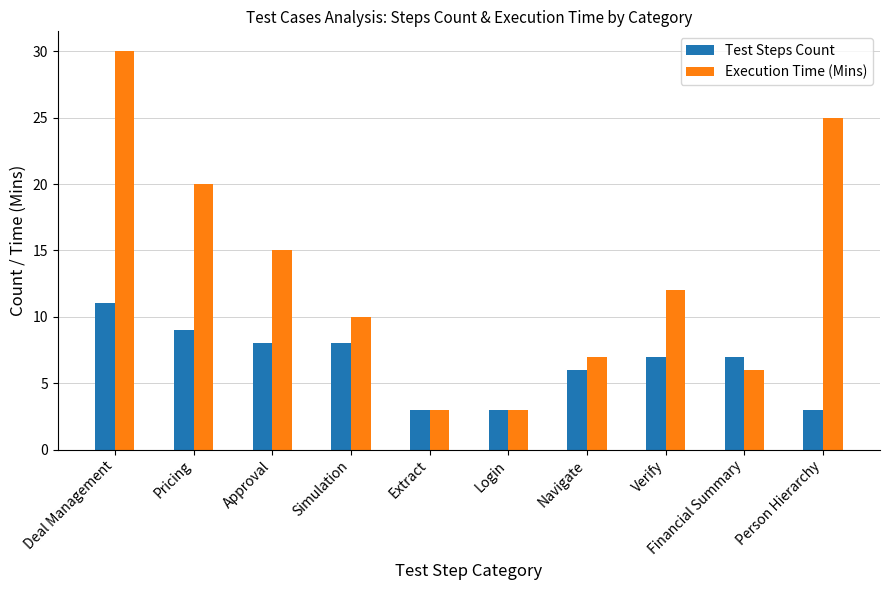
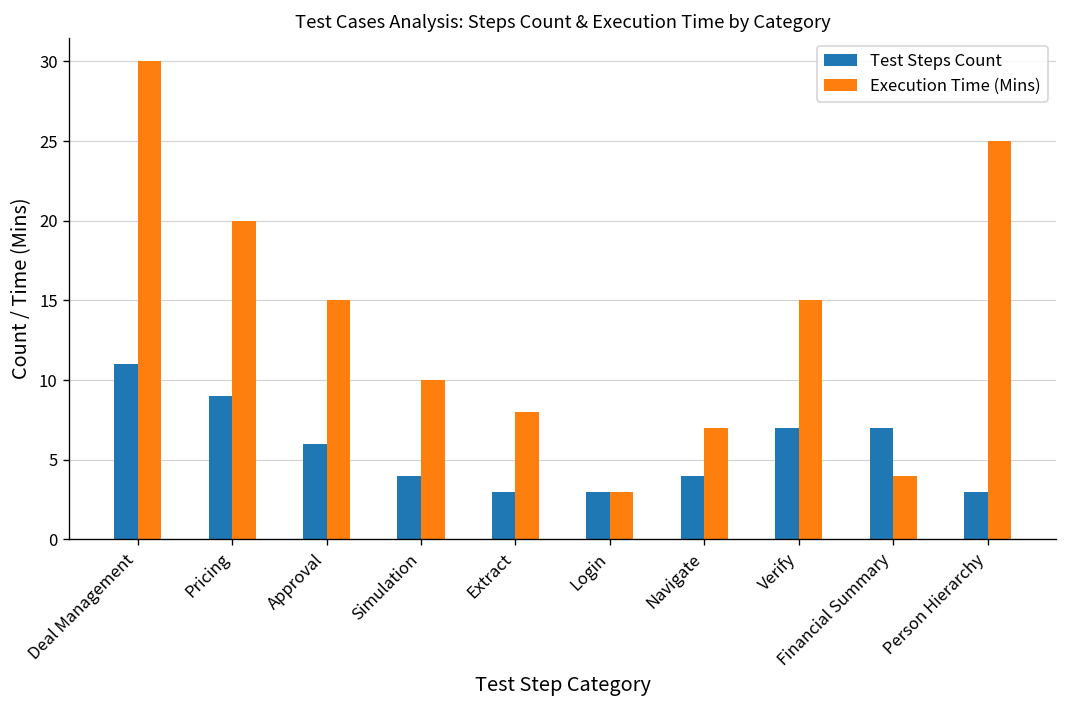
  {
    "Test Steps Count": {
      "Deal Management": 11,
      "Pricing": 9,
-     "Approval": 8,
-     "Simulation": 8,
+     "Approval": 6,
+     "Simulation": 4,
      "Extract": 3,
      "Login": 3,
-     "Navigate": 6,
+     "Navigate": 4,
      "Verify": 7,
      "Financial Summary": 7,
      "Person Hierarchy": 3
    },
    "Execution Time (Mins)": {
      "Deal Management": 30,
      "Pricing": 20,
      "Approval": 15,
      "Simulation": 10,
-     "Extract": 3,
+     "Extract": 8,
      "Login": 3,
      "Navigate": 7,
-     "Verify": 12,
-     "Financial Summary": 6,
+     "Verify": 15,
+     "Financial Summary": 4,
      "Person Hierarchy": 25
    }
  }
